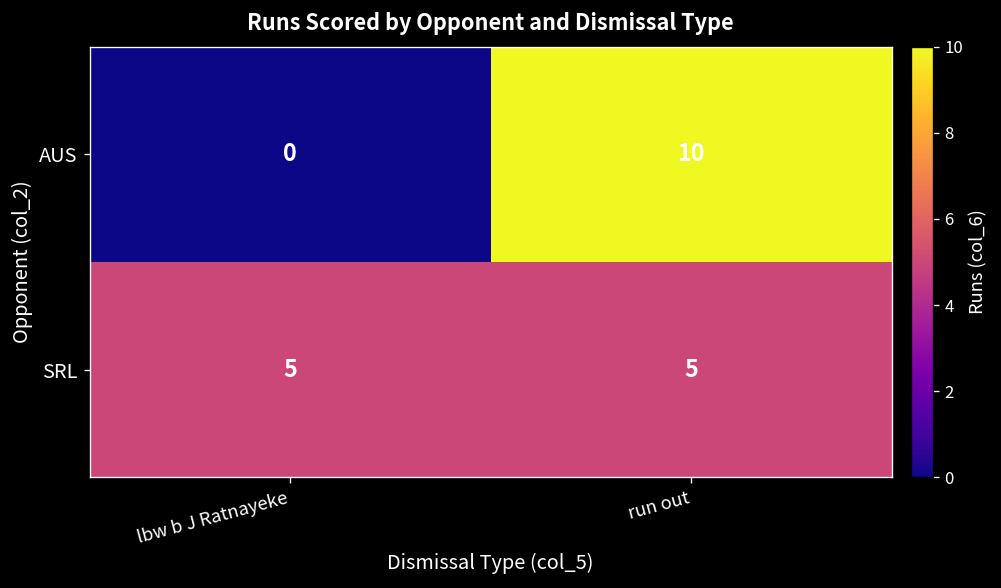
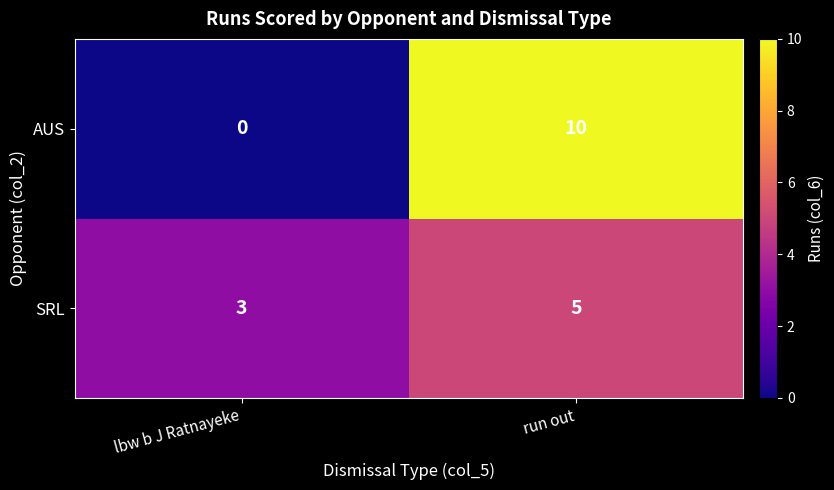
  {
    "AUS": {
      "lbw b J Ratnayeke": 0,
      "run out": 10
    },
    "SRL": {
-     "lbw b J Ratnayeke": 5,
+     "lbw b J Ratnayeke": 3,
      "run out": 5
    }
  }
